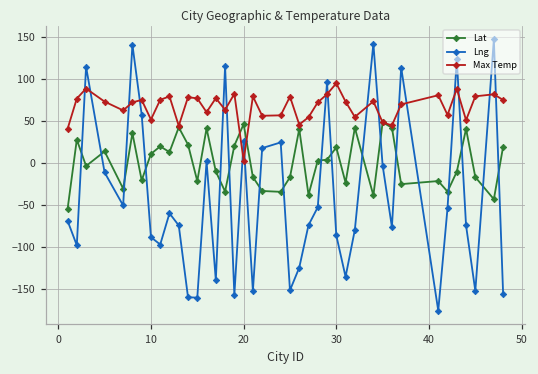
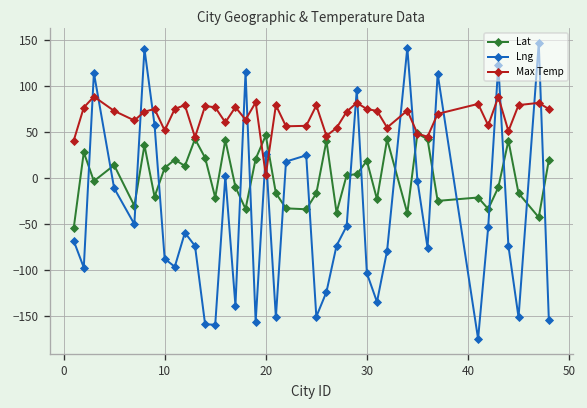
  {
    "Lat": {
      "10": 10,
      "20": 50,
      "30": 20
    },
    "Lng": {
      "10": -90,
      "20": 30,
-     "30": -90
+     "30": -100
    },
    "Max Temp": {
      "10": 50,
      "20": 0,
-     "30": 90
+     "30": 80
    }
  }
